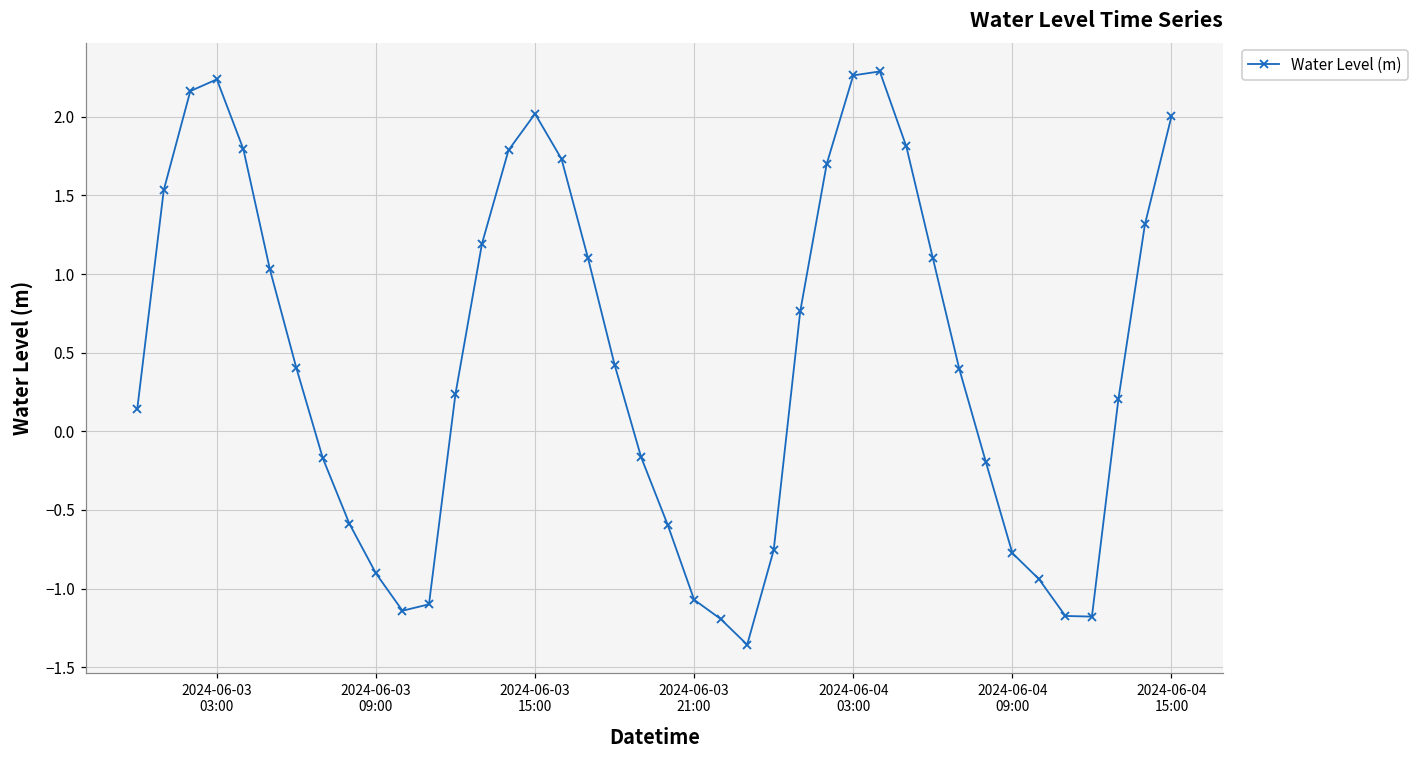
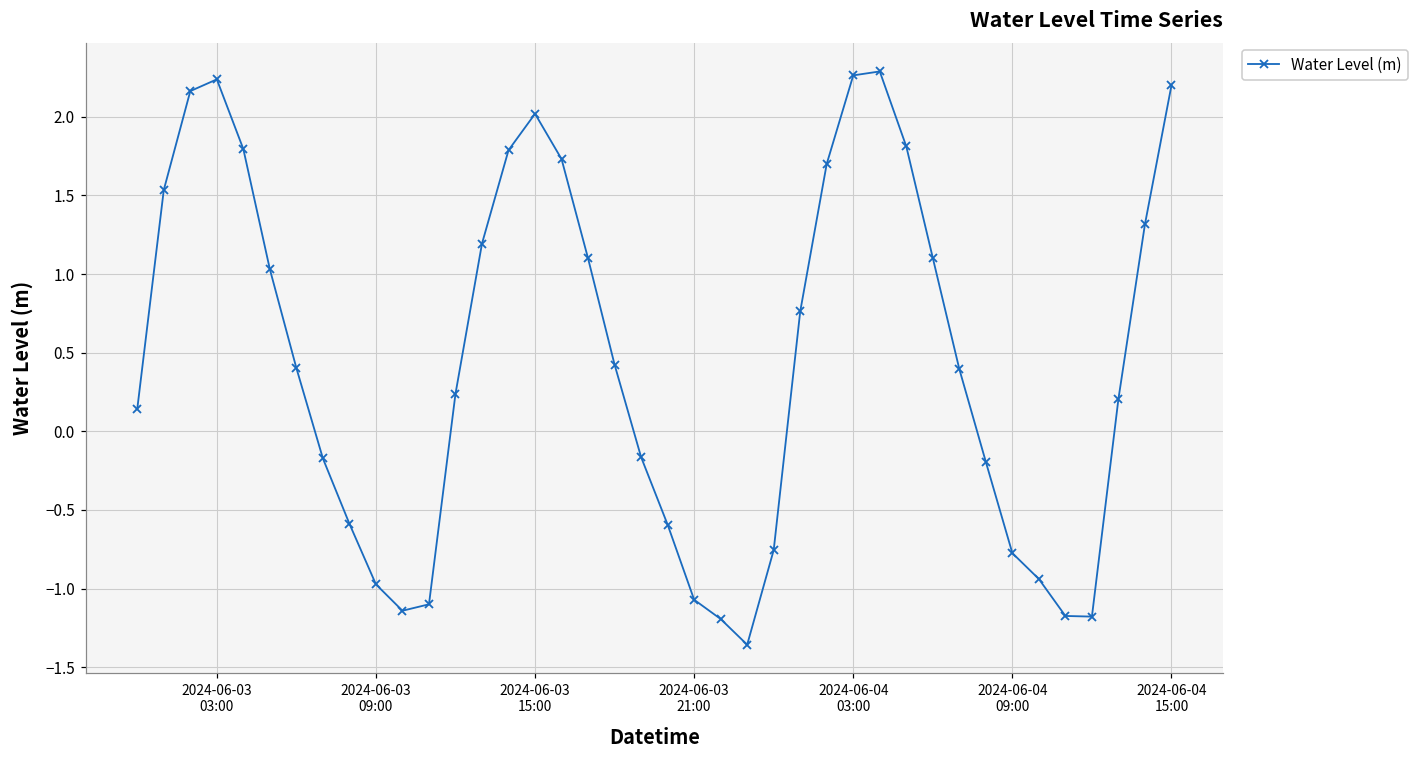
  {
    "2024-06-03 03:00": 2.24,
-   "2024-06-03 09:00": -0.90,
+   "2024-06-03 09:00": -0.97,
    "2024-06-03 15:00": 2.02,
    "2024-06-03 21:00": -1.07,
    "2024-06-04 03:00": 2.26,
    "2024-06-04 09:00": -0.78,
-   "2024-06-04 15:00": 2.00
+   "2024-06-04 15:00": 2.20
  }
